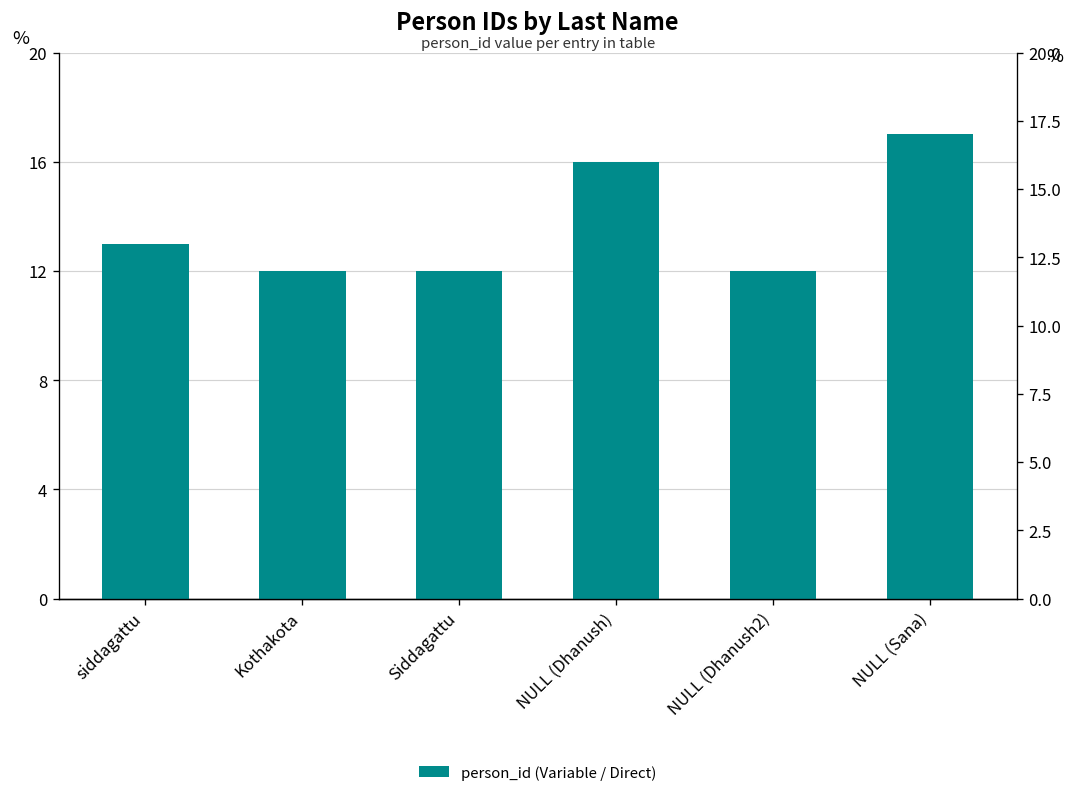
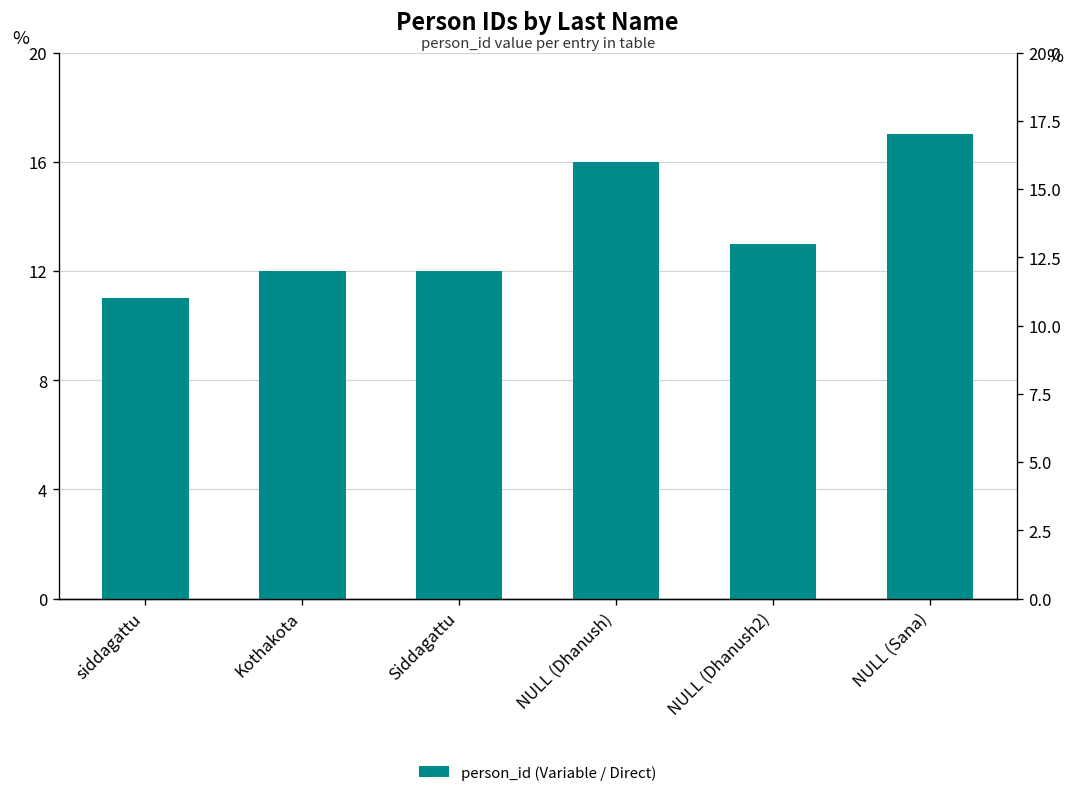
  {
-   "siddagattu": 13,
+   "siddagattu": 11,
    "Kothakota": 12,
    "Siddagattu": 12,
    "NULL (Dhanush)": 16,
-   "NULL (Dhanush2)": 12,
+   "NULL (Dhanush2)": 13,
    "NULL (Sana)": 17
  }
